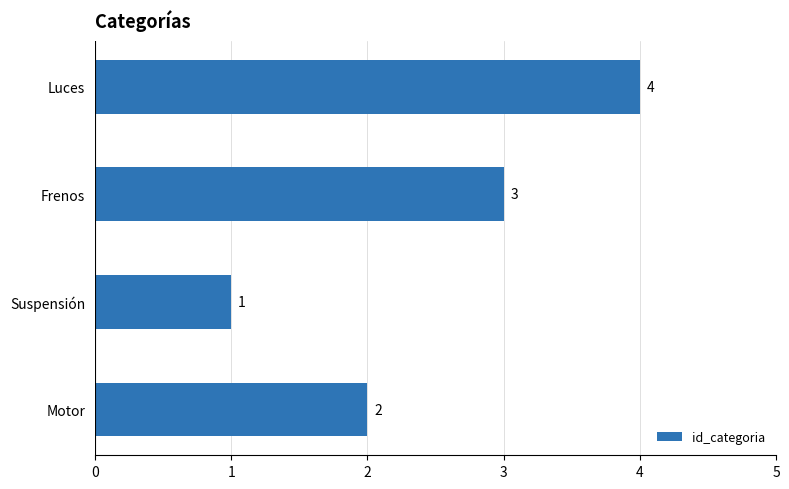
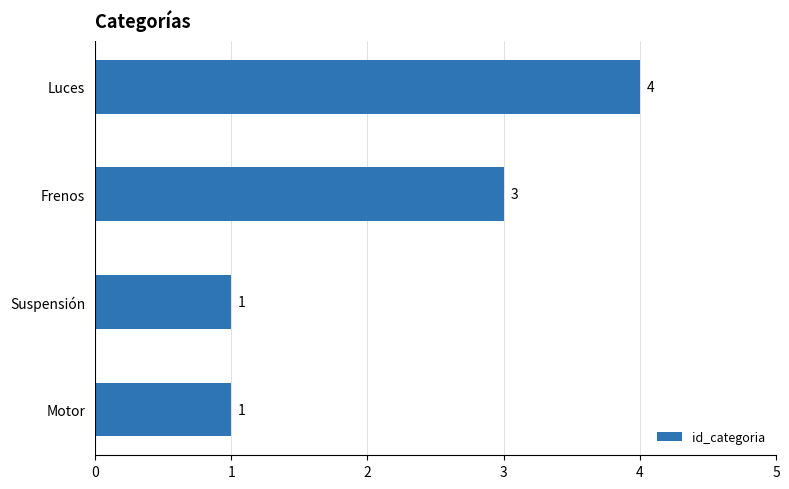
  {
    "Luces": 4,
    "Frenos": 3,
    "Suspensión": 1,
-   "Motor": 2
+   "Motor": 1
  }
